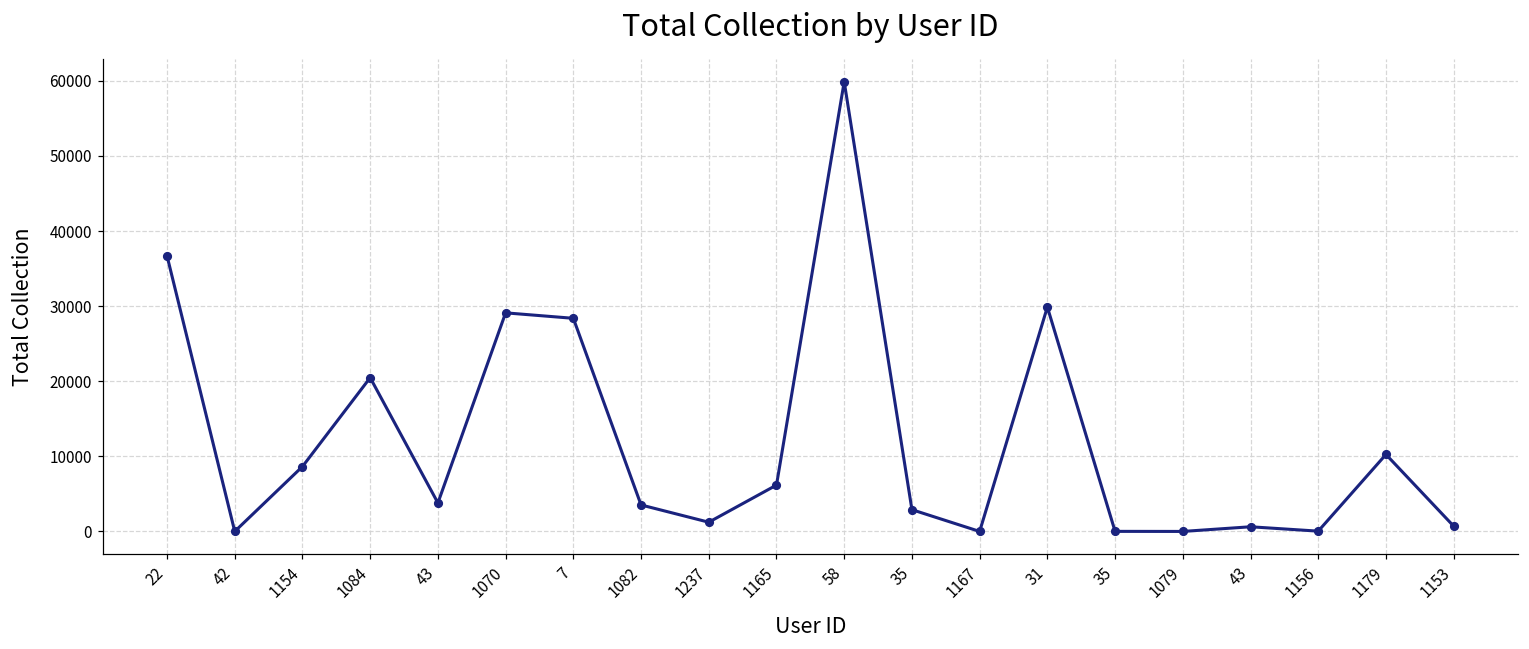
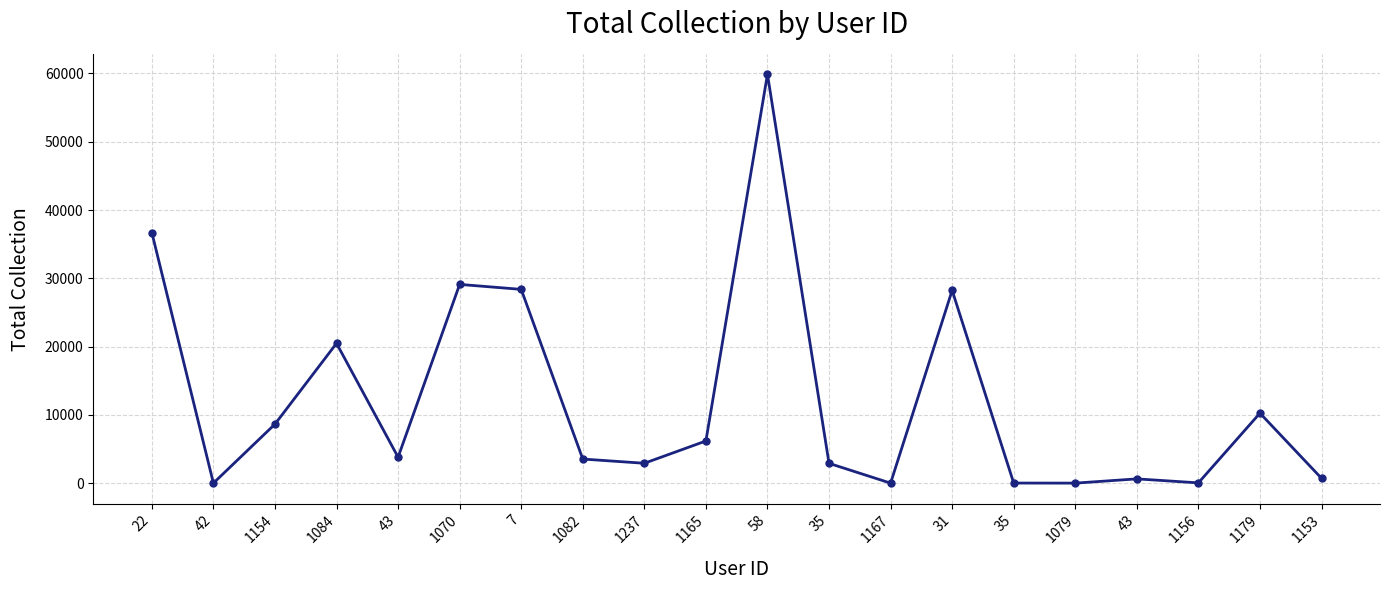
  {
    "22": 37000,
    "42": 0,
    "1154": 9000,
    "1084": 20000,
    "1070": 29000,
    "7": 28000,
    "1082": 4000,
-   "1237": 1000,
+   "1237": 3000,
    "1165": 6000,
    "58": 60000,
    "1167": 0,
-   "31": 30000,
+   "31": 28000,
    "1079": 0,
    "1156": 0,
    "1179": 10000,
    "1153": 1000
  }
